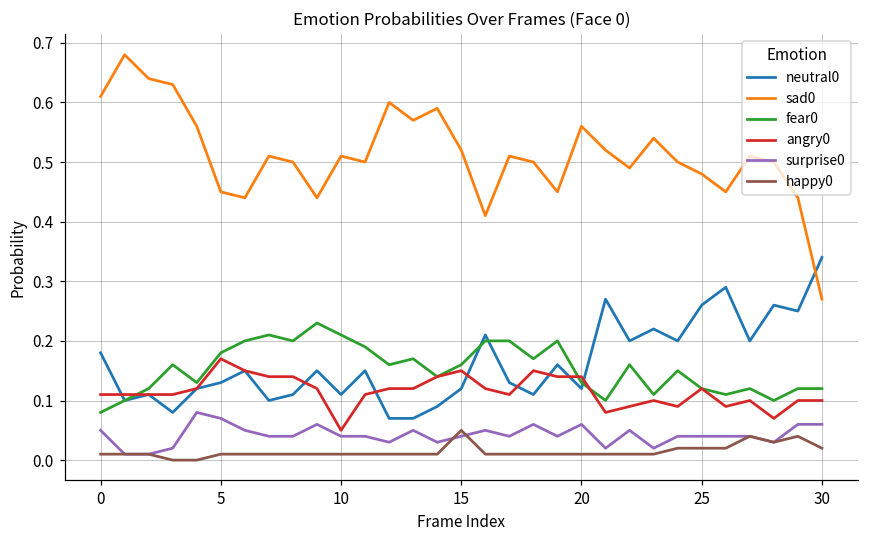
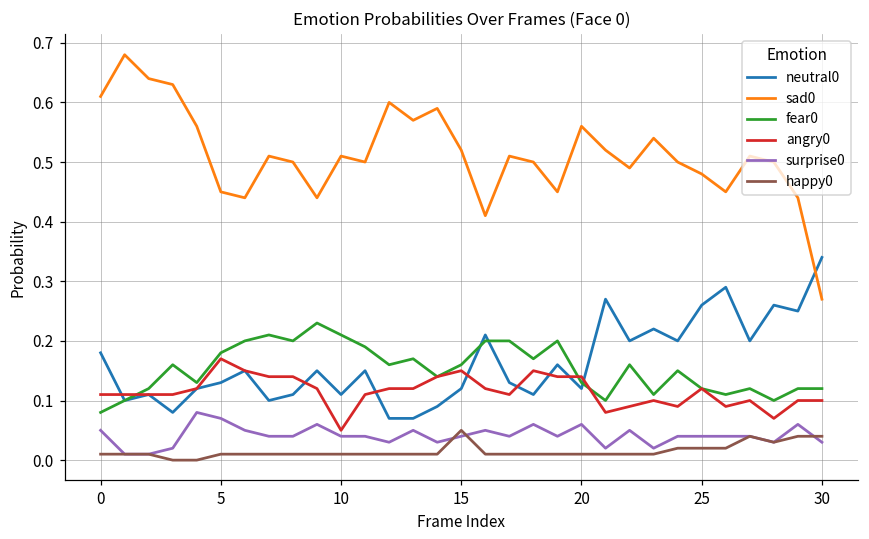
  {
    "neutral0": {
      "0": 0.18,
      "5": 0.13,
      "10": 0.11,
      "15": 0.12,
      "20": 0.12,
      "25": 0.26,
      "30": 0.34
    },
    "sad0": {
      "0": 0.61,
      "5": 0.45,
      "10": 0.51,
      "15": 0.52,
      "20": 0.56,
      "25": 0.48,
      "30": 0.27
    },
    "fear0": {
      "0": 0.08,
      "5": 0.18,
      "10": 0.21,
      "15": 0.16,
      "20": 0.13,
      "30": 0.12
    },
    "angry0": {
      "0": 0.11,
      "5": 0.17,
      "10": 0.05,
      "15": 0.15,
      "20": 0.14,
      "30": 0.10
    },
    "surprise0": {
      "0": 0.05,
      "5": 0.07,
      "10": 0.04,
      "15": 0.04,
      "20": 0.06,
      "25": 0.04,
-     "30": 0.06
+     "30": 0.03
    },
    "happy0": {
      "0": 0.01,
      "5": 0.01,
      "10": 0.01,
      "15": 0.05,
      "20": 0.01,
      "25": 0.02,
-     "30": 0.02
+     "30": 0.04
    }
  }
